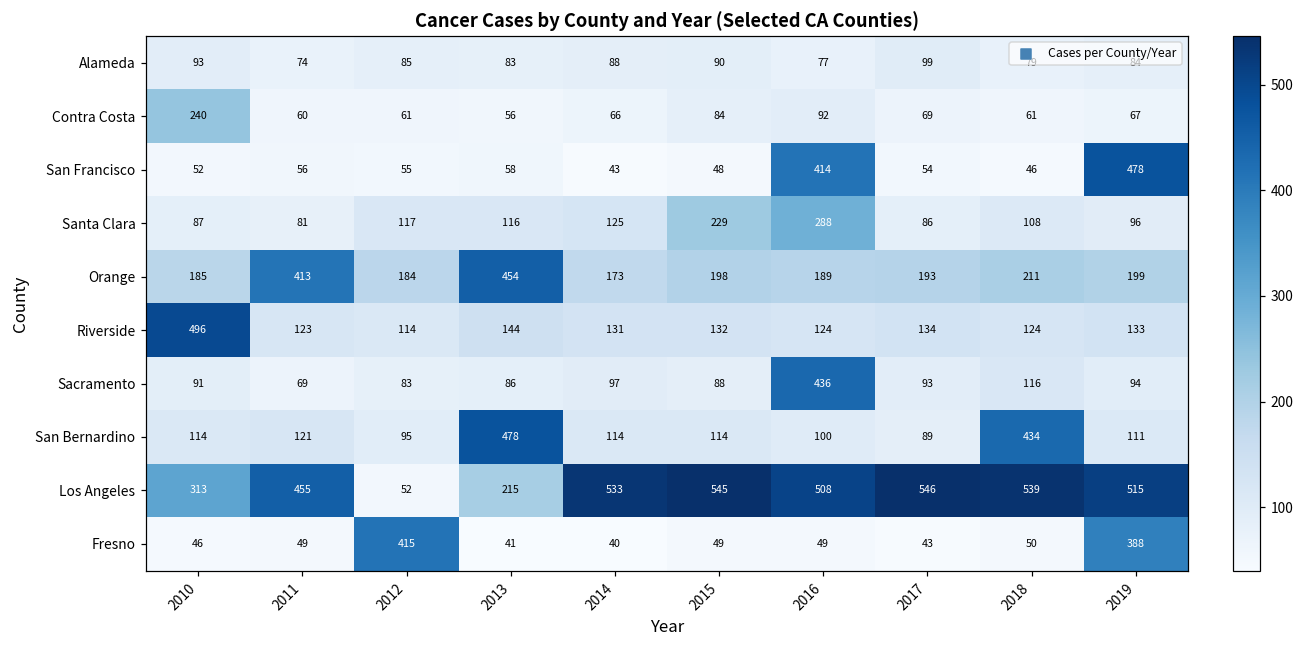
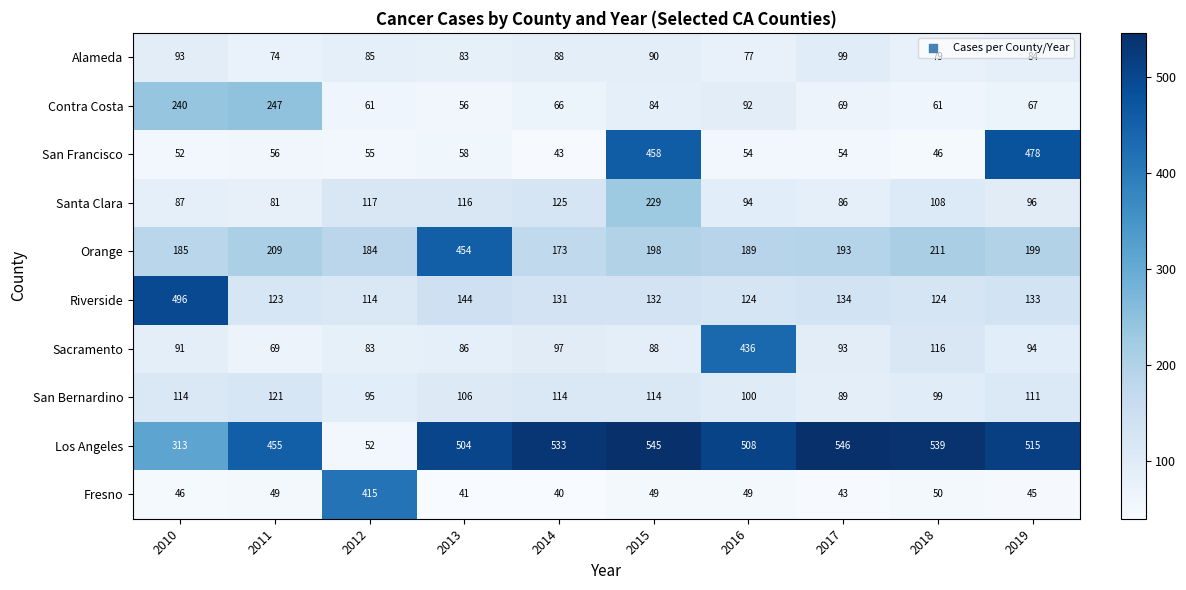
  {
    "Alameda": {
      "2010": 93,
      "2011": 74,
      "2012": 85,
      "2013": 83,
      "2014": 88,
      "2015": 90,
      "2016": 77,
      "2017": 99
    },
    "Contra Costa": {
      "2010": 240,
-     "2011": 60,
+     "2011": 247,
      "2012": 61,
      "2013": 56,
      "2014": 66,
      "2015": 84,
      "2016": 92,
      "2017": 69,
      "2018": 61,
      "2019": 67
    },
    "San Francisco": {
      "2010": 52,
      "2011": 56,
      "2012": 55,
      "2013": 58,
      "2014": 43,
-     "2015": 48,
-     "2016": 414,
+     "2015": 458,
+     "2016": 54,
      "2017": 54,
      "2018": 46,
      "2019": 478
    },
    "Santa Clara": {
      "2010": 87,
      "2011": 81,
      "2012": 117,
      "2013": 116,
      "2014": 125,
      "2015": 229,
-     "2016": 288,
+     "2016": 94,
      "2017": 86,
      "2018": 108,
      "2019": 96
    },
    "Orange": {
      "2010": 185,
-     "2011": 413,
+     "2011": 209,
      "2012": 184,
      "2013": 454,
      "2014": 173,
      "2015": 198,
      "2016": 189,
      "2017": 193,
      "2018": 211,
      "2019": 199
    },
    "Riverside": {
      "2010": 496,
      "2011": 123,
      "2012": 114,
      "2013": 144,
      "2014": 131,
      "2015": 132,
      "2016": 124,
      "2017": 134,
      "2018": 124,
      "2019": 133
    },
    "Sacramento": {
      "2010": 91,
      "2011": 69,
      "2012": 83,
      "2013": 86,
      "2014": 97,
      "2015": 88,
      "2016": 436,
      "2017": 93,
      "2018": 116,
      "2019": 94
    },
    "San Bernardino": {
      "2010": 114,
      "2011": 121,
      "2012": 95,
-     "2013": 478,
+     "2013": 106,
      "2014": 114,
      "2015": 114,
      "2016": 100,
      "2017": 89,
-     "2018": 434,
+     "2018": 99,
      "2019": 111
    },
    "Los Angeles": {
      "2010": 313,
      "2011": 455,
      "2012": 52,
-     "2013": 215,
+     "2013": 504,
      "2014": 533,
      "2015": 545,
      "2016": 508,
      "2017": 546,
      "2018": 539,
      "2019": 515
    },
    "Fresno": {
      "2010": 46,
      "2011": 49,
      "2012": 415,
      "2013": 41,
      "2014": 40,
      "2015": 49,
      "2016": 49,
      "2017": 43,
      "2018": 50,
-     "2019": 388
+     "2019": 45
    }
  }
